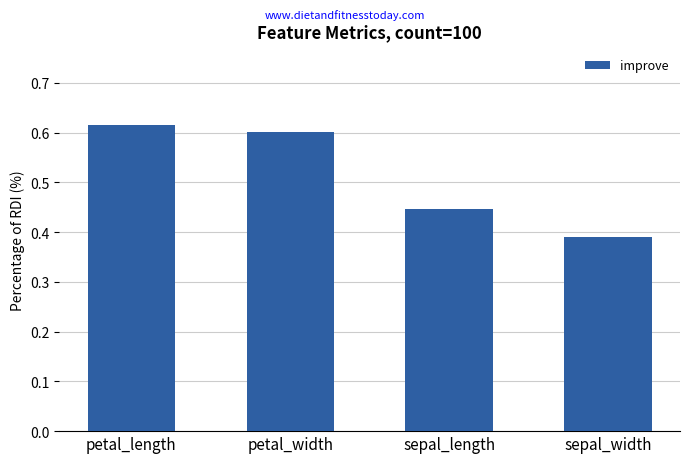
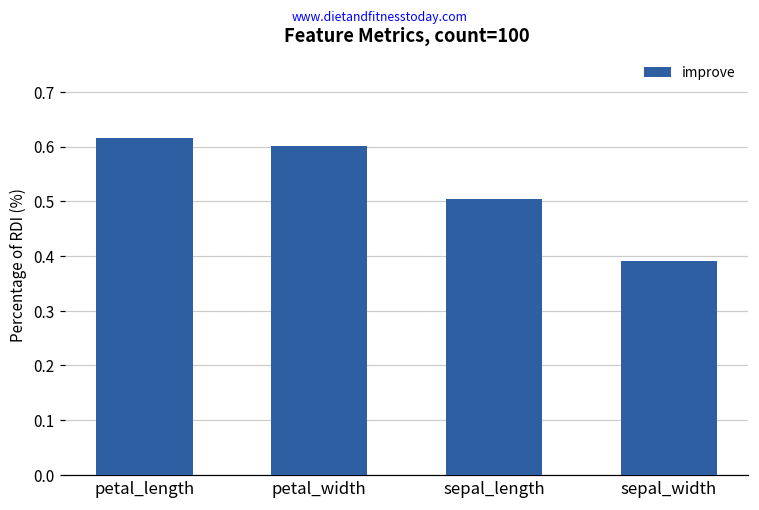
  {
    "petal_length": 0.62,
    "petal_width": 0.60,
-   "sepal_length": 0.45,
+   "sepal_length": 0.50,
    "sepal_width": 0.39
  }
